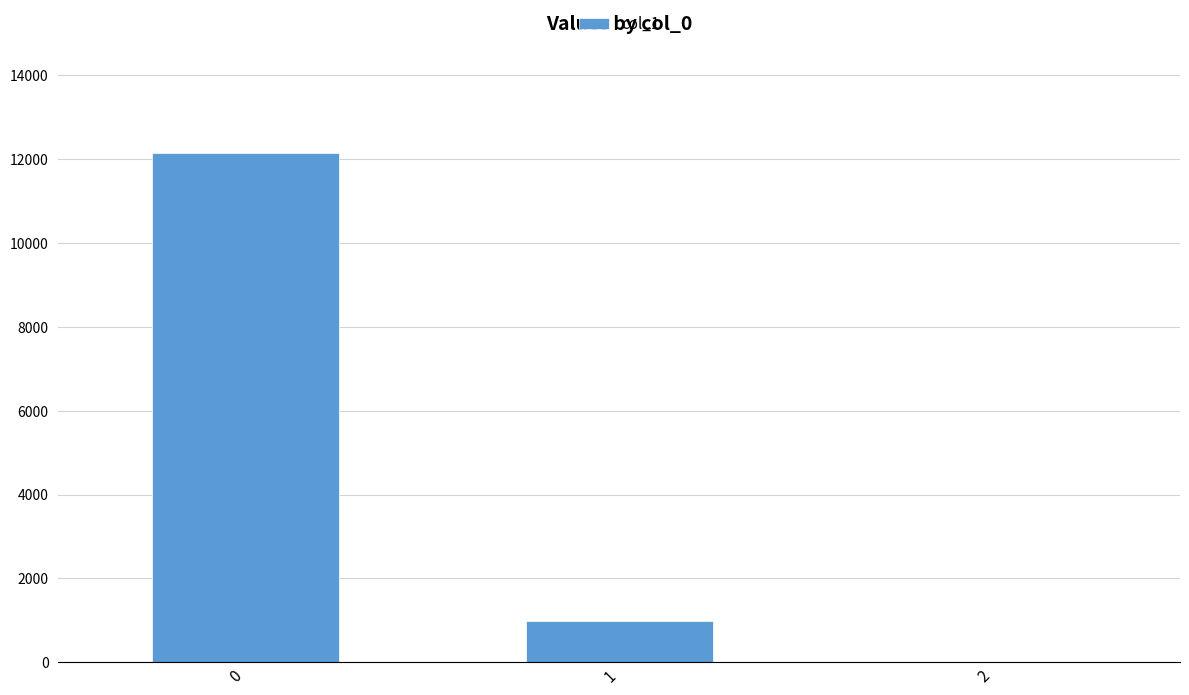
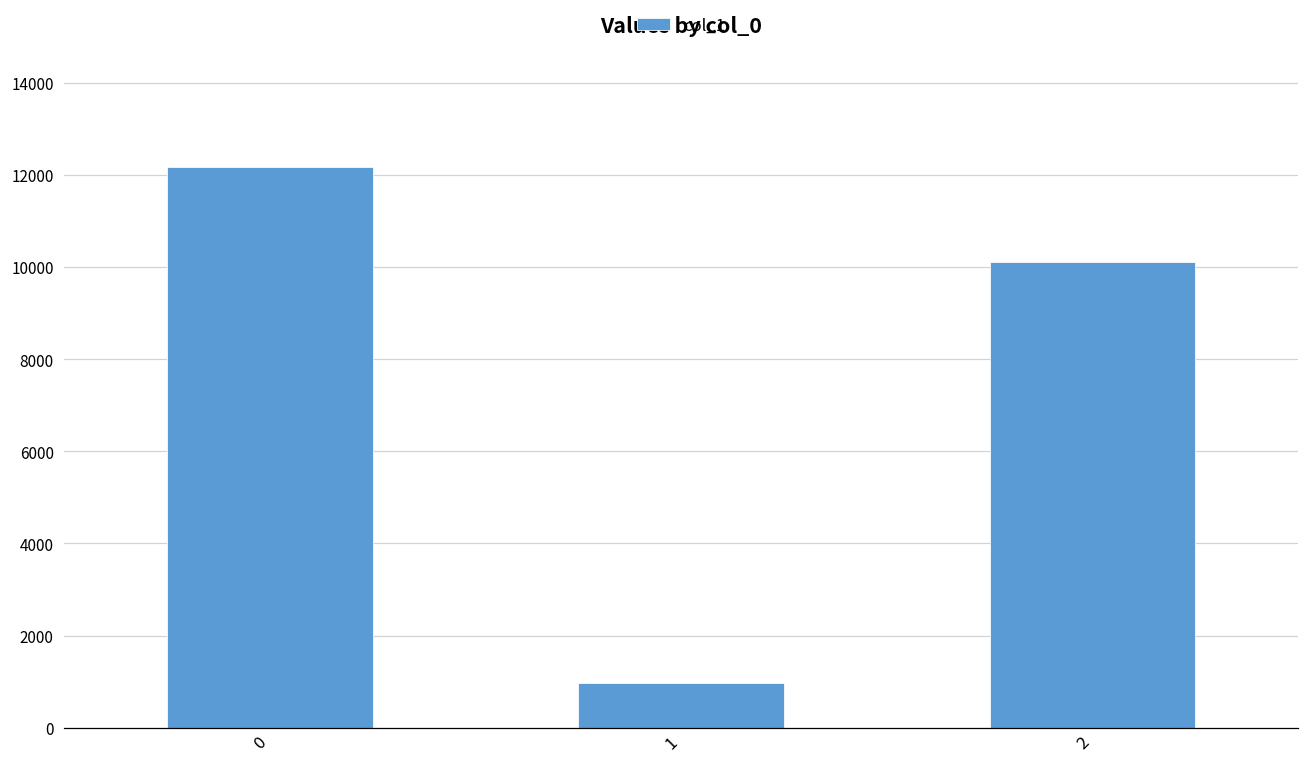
  {
    "0": 12200,
    "1": 1000,
-   "2": 0
+   "2": 10100
  }
